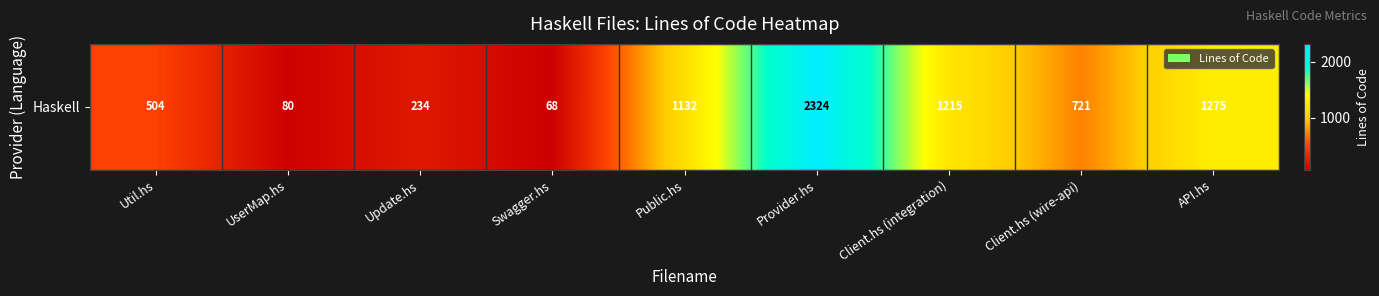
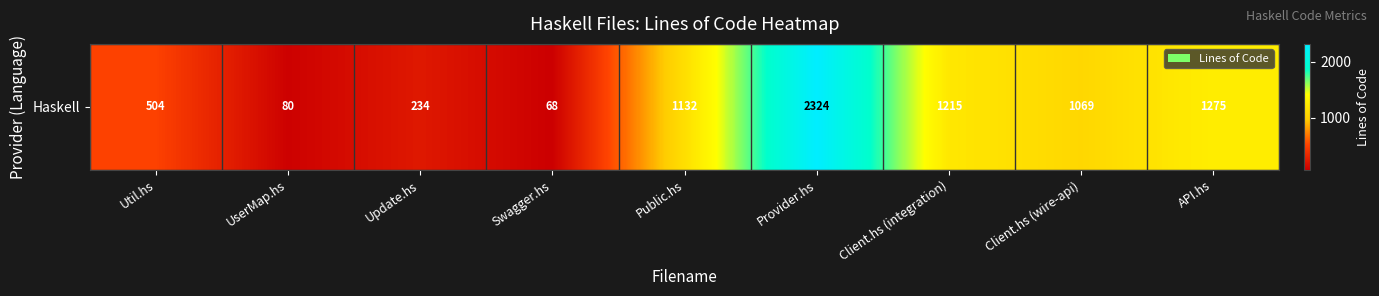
  {
    "Haskell": {
      "Util.hs": 504,
      "UserMap.hs": 80,
      "Update.hs": 234,
      "Swagger.hs": 68,
      "Public.hs": 1132,
      "Provider.hs": 2324,
      "Client.hs (integration)": 1215,
-     "Client.hs (wire-api)": 721,
+     "Client.hs (wire-api)": 1069,
      "API.hs": 1275
    }
  }
